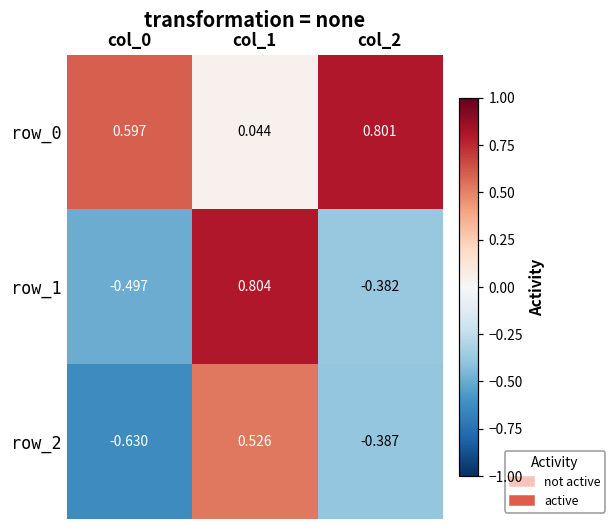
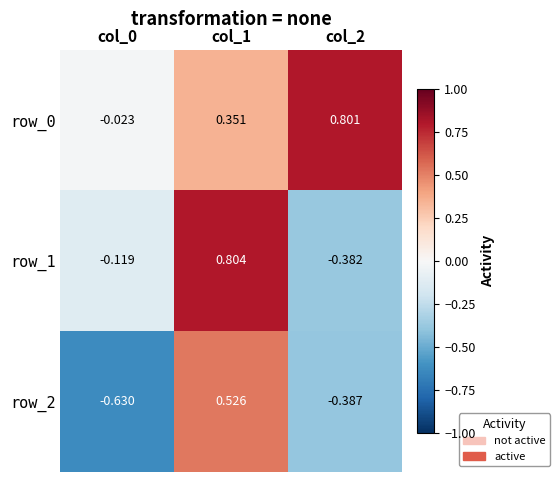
  {
    "row_0": {
-     "col_0": 0.597,
-     "col_1": 0.044,
+     "col_0": -0.023,
+     "col_1": 0.351,
      "col_2": 0.801
    },
    "row_1": {
-     "col_0": -0.497,
+     "col_0": -0.119,
      "col_1": 0.804,
      "col_2": -0.382
    },
    "row_2": {
      "col_0": -0.630,
      "col_1": 0.526,
      "col_2": -0.387
    }
  }
